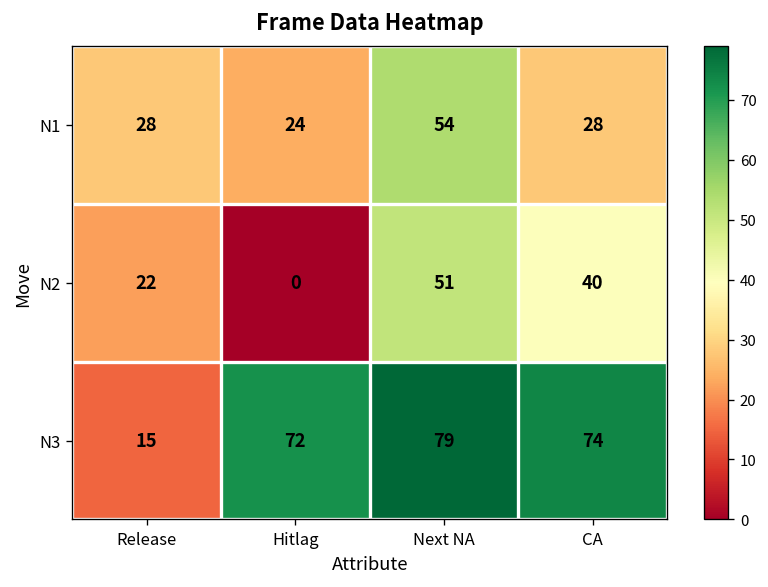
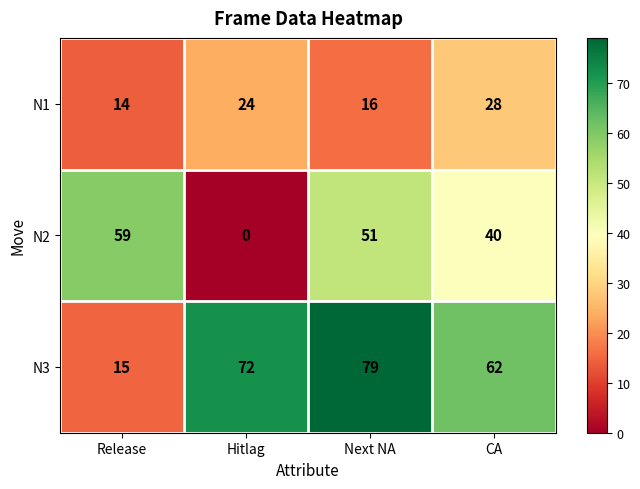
  {
    "N1": {
-     "Release": 28,
+     "Release": 14,
      "Hitlag": 24,
-     "Next NA": 54,
+     "Next NA": 16,
      "CA": 28
    },
    "N2": {
-     "Release": 22,
+     "Release": 59,
      "Hitlag": 0,
      "Next NA": 51,
      "CA": 40
    },
    "N3": {
      "Release": 15,
      "Hitlag": 72,
      "Next NA": 79,
-     "CA": 74
+     "CA": 62
    }
  }
